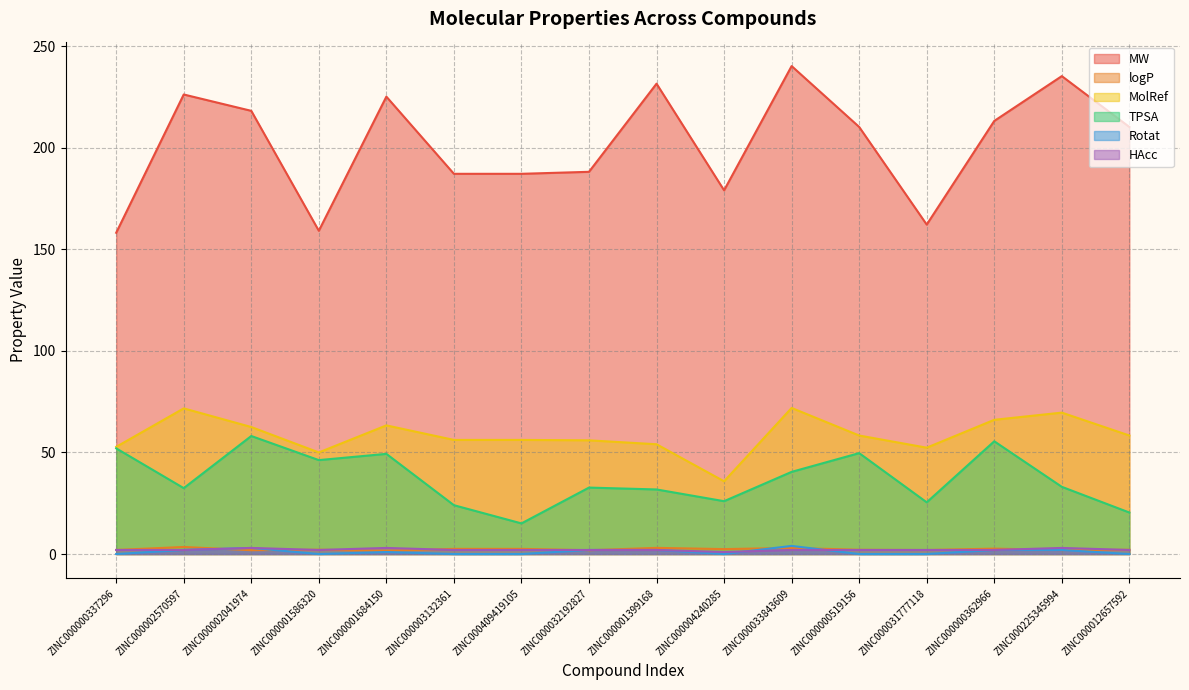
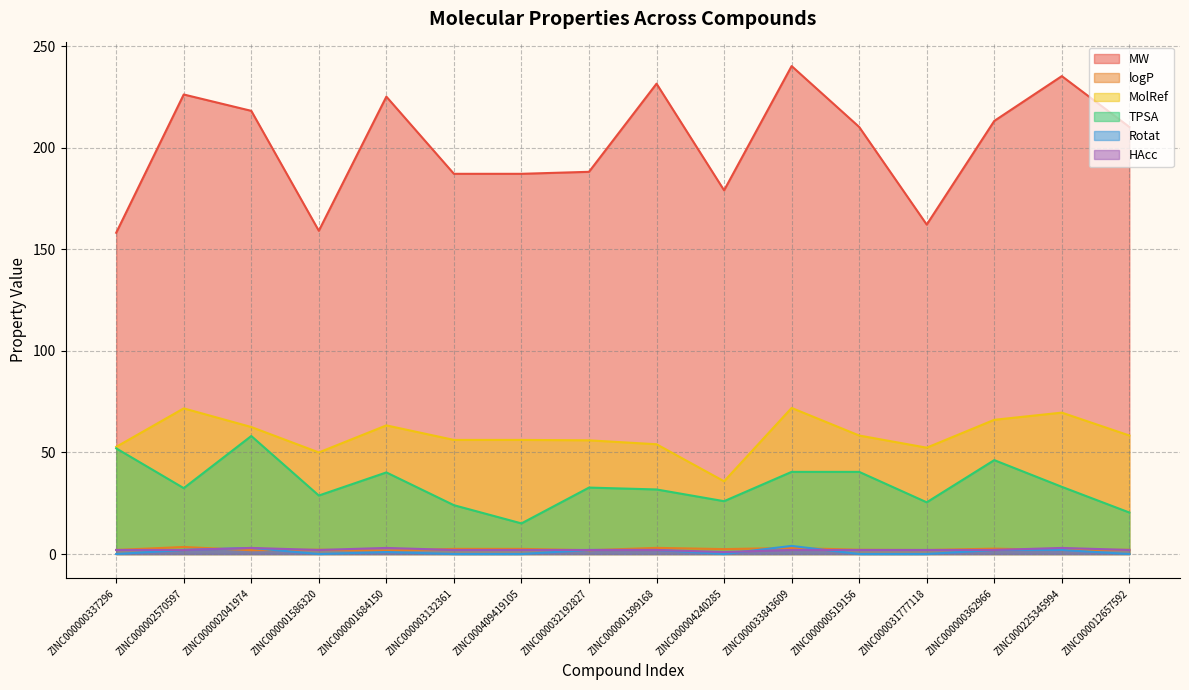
  {
    "TPSA": {
      "ZINC000002570597": 32,
      "ZINC000002041974": 58,
-     "ZINC000001586320": 46,
-     "ZINC000001684150": 49,
+     "ZINC000001586320": 29,
+     "ZINC000001684150": 40,
      "ZINC000003132361": 24,
      "ZINC000409419105": 15,
      "ZINC000032192827": 33,
      "ZINC000001399168": 32,
      "ZINC000004240285": 26,
      "ZINC000033843609": 40,
-     "ZINC000000519156": 50,
+     "ZINC000000519156": 40,
      "ZINC000031777118": 25,
-     "ZINC000000362966": 56,
+     "ZINC000000362966": 46,
      "ZINC000225345994": 33,
      "ZINC000012657592": 20
    },
    "Rotat": {
      "ZINC000000337296": 0,
      "ZINC000001586320": 0,
      "ZINC000003132361": 0,
      "ZINC000409419105": 0,
      "ZINC000000519156": 0,
      "ZINC000031777118": 0,
      "ZINC000012657592": 0
    },
    "HAcc": {
      "ZINC000001684150": 3
    }
  }
